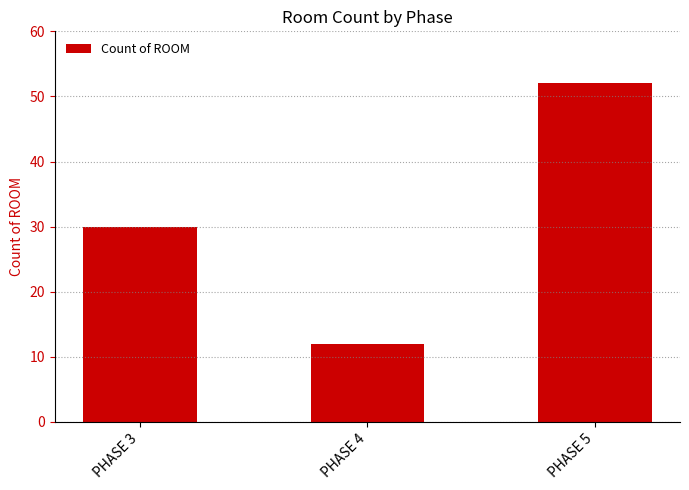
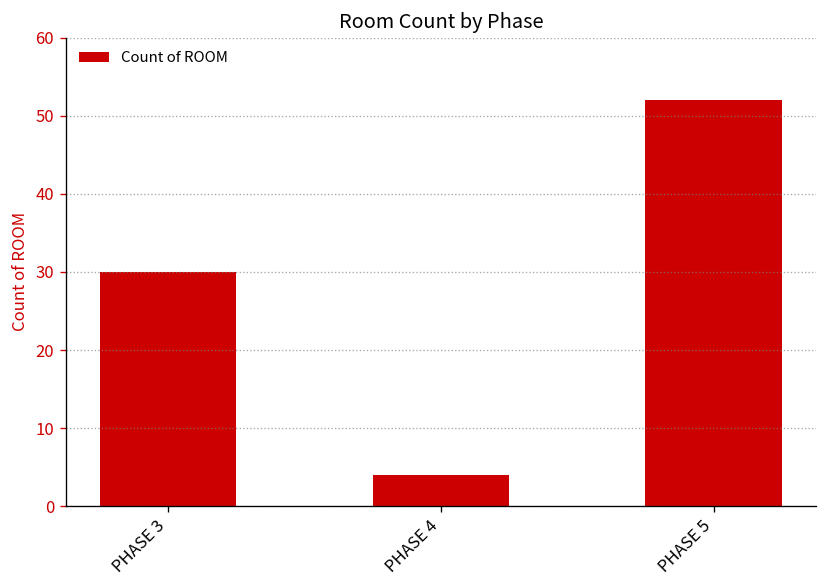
  {
    "PHASE 3": 30,
-   "PHASE 4": 12,
+   "PHASE 4": 4,
    "PHASE 5": 52
  }
